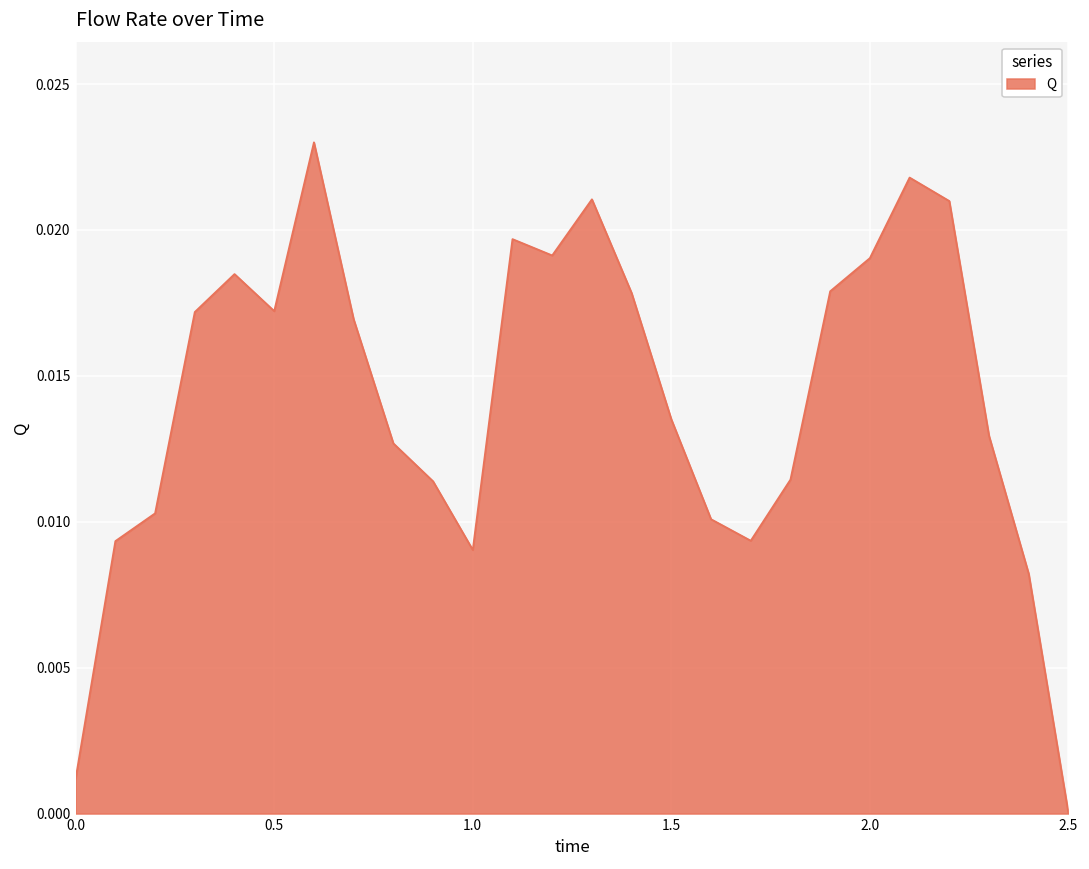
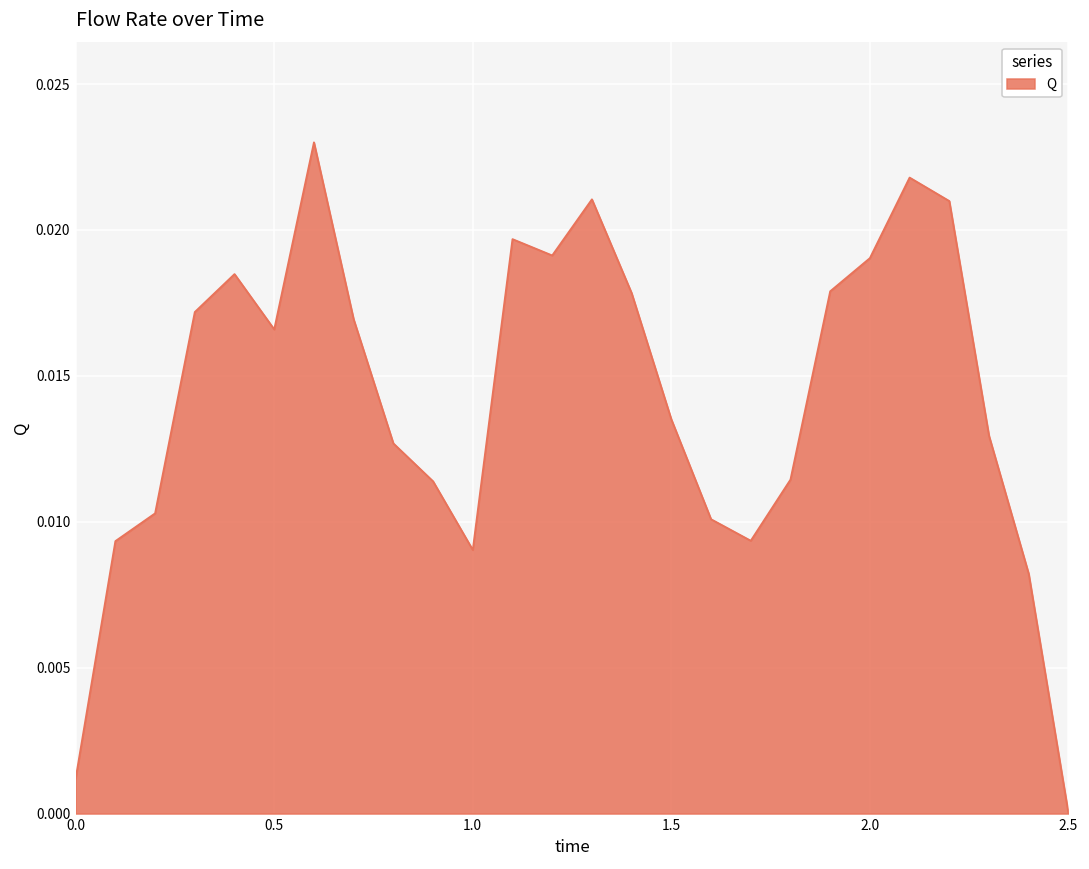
  {
    "0.0": 0.0012,
-   "0.5": 0.0172,
+   "0.5": 0.0166,
    "1.0": 0.0090,
    "1.5": 0.0135,
    "2.0": 0.0190,
    "2.5": 0.0000
  }
